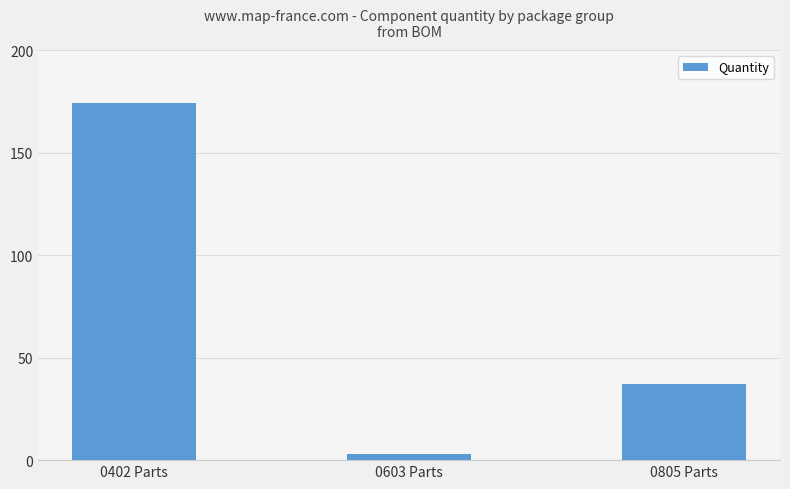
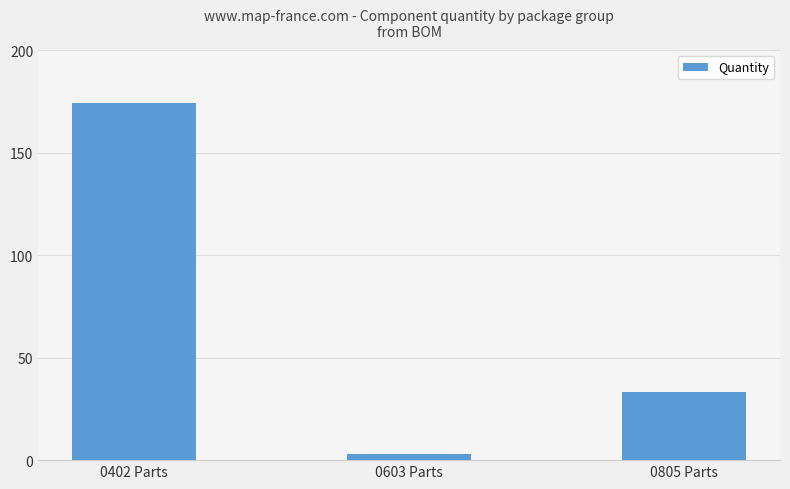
  {
    "0402 Parts": 174,
    "0603 Parts": 3,
-   "0805 Parts": 37
+   "0805 Parts": 33
  }
